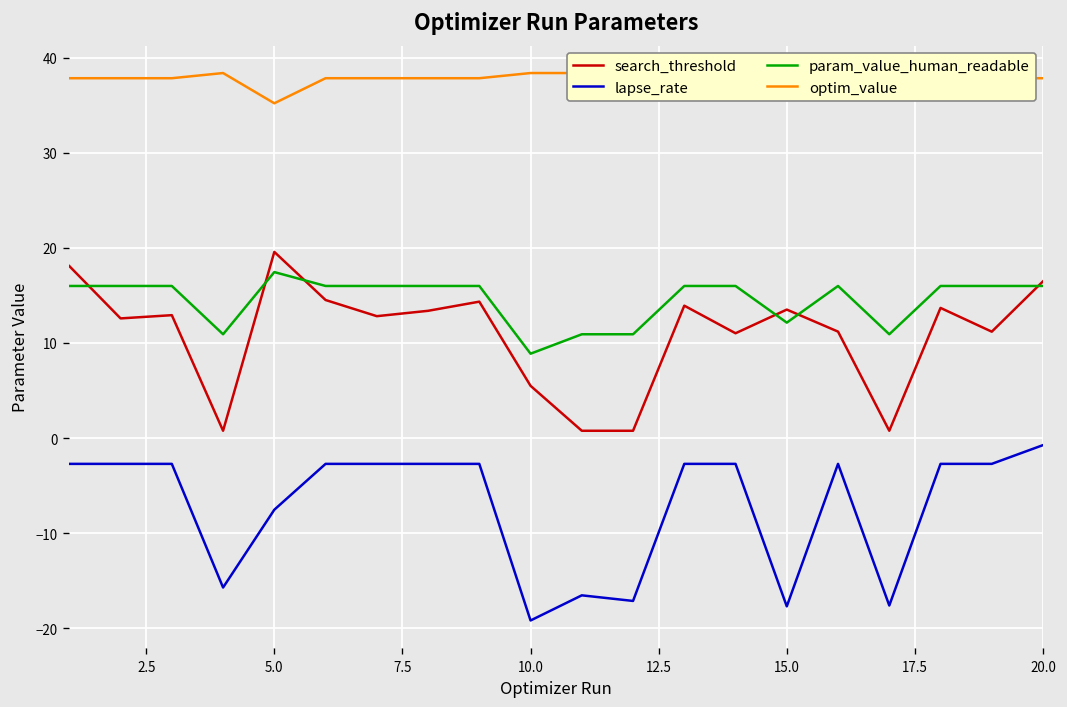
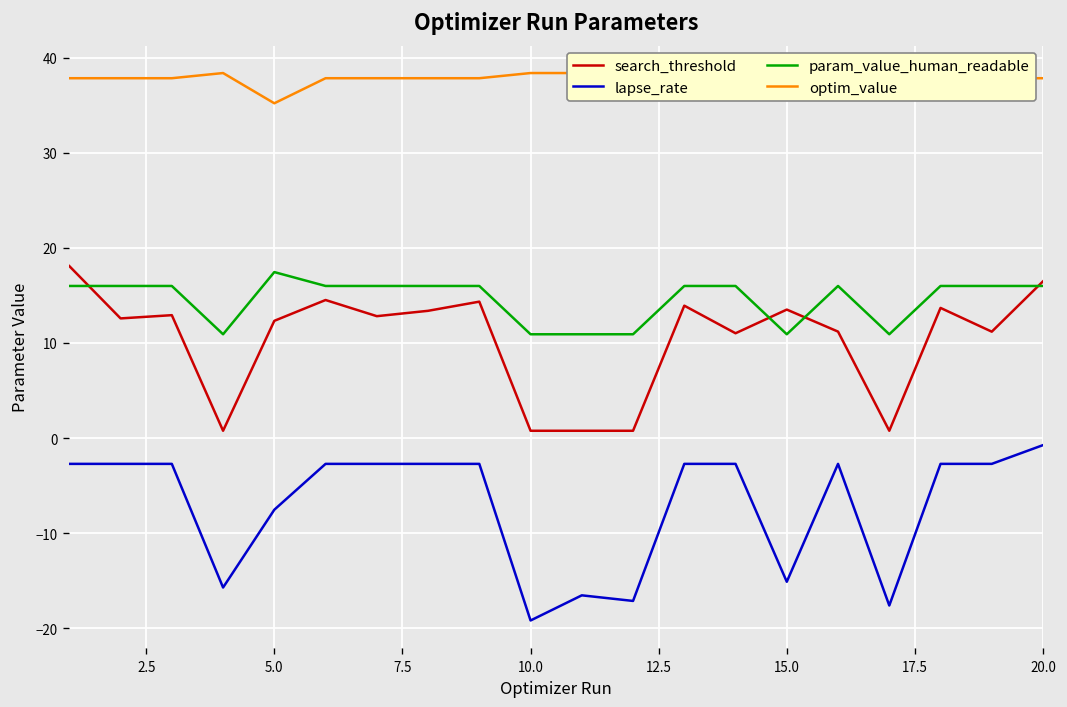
  {
    "search_threshold": {
-     "5.0": 20,
-     "10.0": 5,
+     "5.0": 12,
+     "10.0": 1,
      "15.0": 14,
      "20.0": 16
    },
    "lapse_rate": {
      "5.0": -8,
      "10.0": -19,
-     "15.0": -18,
+     "15.0": -15,
      "20.0": -1
    },
    "param_value_human_readable": {
      "5.0": 17,
-     "10.0": 9,
-     "15.0": 12,
+     "10.0": 11,
+     "15.0": 11,
      "20.0": 16
    },
    "optim_value": {
      "5.0": 35,
      "10.0": 38,
      "20.0": 38
    }
  }
